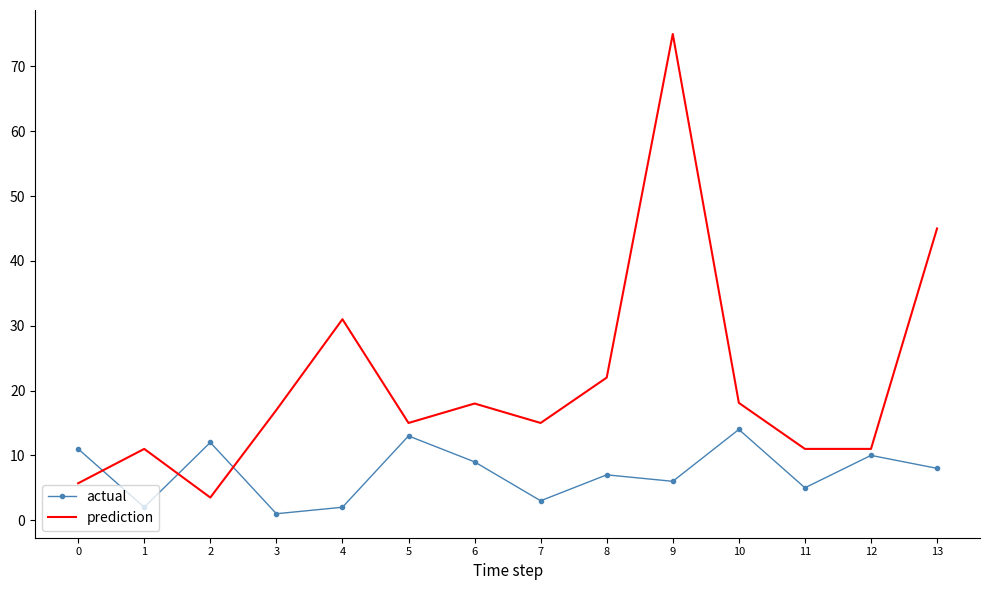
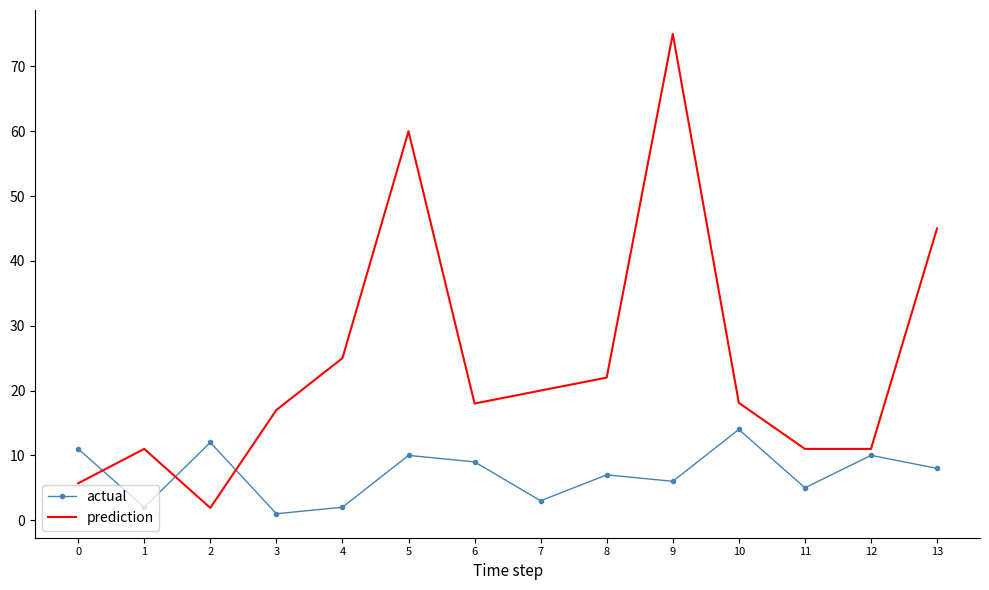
  {
    "actual": {
      "0": 11,
      "2": 12,
      "3": 1,
      "4": 2,
-     "5": 13,
+     "5": 10,
      "6": 9,
      "7": 3,
      "8": 7,
      "9": 6,
      "10": 14,
      "11": 5,
      "12": 10,
      "13": 8
    },
    "prediction": {
      "0": 6,
      "1": 11,
-     "2": 4,
+     "2": 2,
      "3": 17,
-     "4": 31,
-     "5": 15,
+     "4": 25,
+     "5": 60,
      "6": 18,
-     "7": 15,
+     "7": 20,
      "8": 22,
      "9": 75,
      "10": 18,
      "11": 11,
      "12": 11,
      "13": 45
    }
  }
